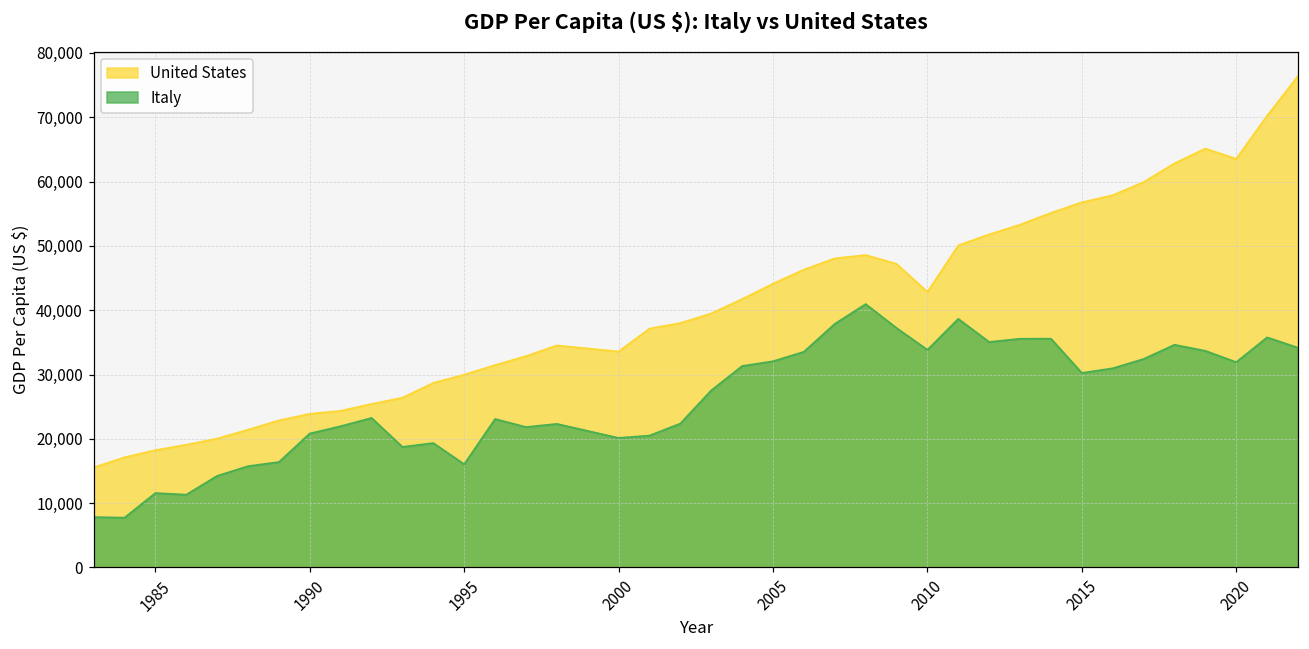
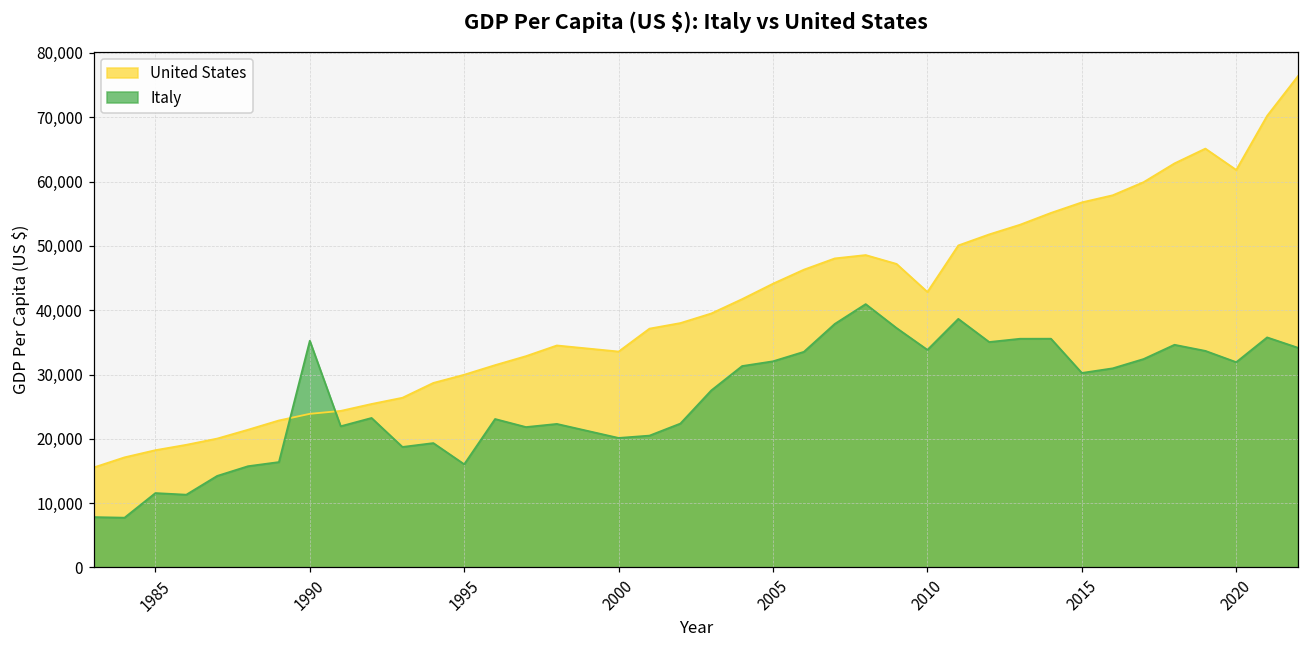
  {
    "United States": {
      "1985": "18,000",
      "1990": "24,000",
      "1995": "30,000",
      "2000": "34,000",
      "2005": "44,000",
      "2010": "43,000",
      "2015": "57,000",
-     "2020": "64,000"
+     "2020": "62,000"
    },
    "Italy": {
      "1985": "12,000",
-     "1990": "21,000",
+     "1990": "35,000",
      "1995": "16,000",
      "2000": "20,000",
      "2005": "32,000",
      "2010": "34,000",
      "2015": "30,000",
      "2020": "32,000"
    }
  }
